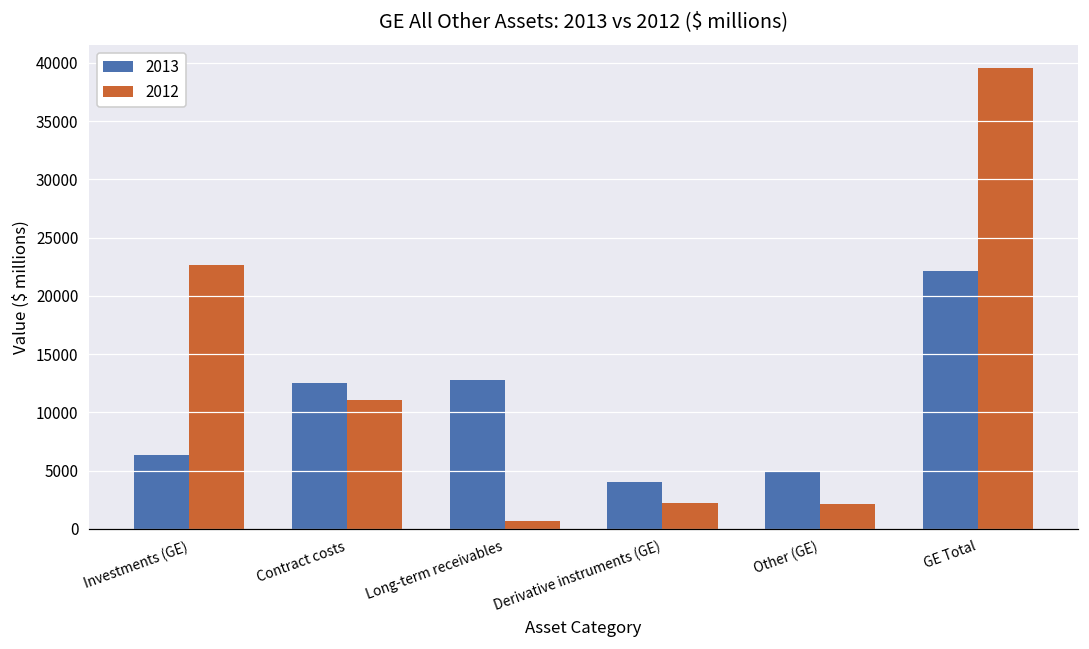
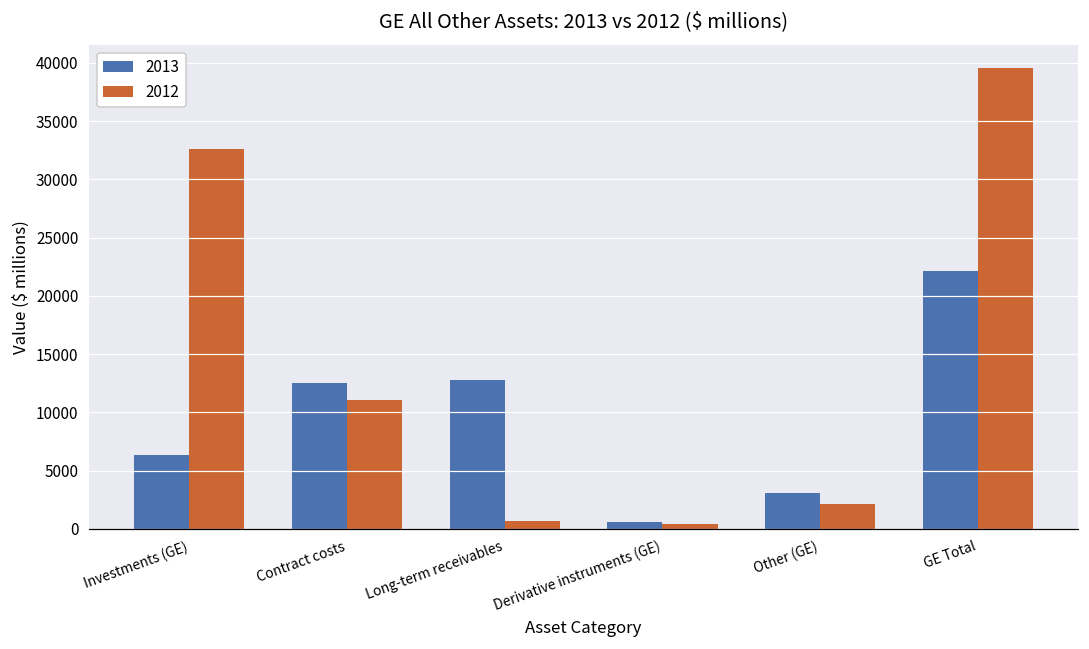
  {
    "2013": {
      "Investments (GE)": 6300,
      "Contract costs": 12500,
      "Long-term receivables": 12800,
-     "Derivative instruments (GE)": 4000,
-     "Other (GE)": 5000,
+     "Derivative instruments (GE)": 600,
+     "Other (GE)": 3100,
      "GE Total": 22100
    },
    "2012": {
-     "Investments (GE)": 22600,
+     "Investments (GE)": 32600,
      "Contract costs": 11000,
      "Long-term receivables": 700,
-     "Derivative instruments (GE)": 2200,
+     "Derivative instruments (GE)": 400,
      "Other (GE)": 2200,
      "GE Total": 39500
    }
  }
